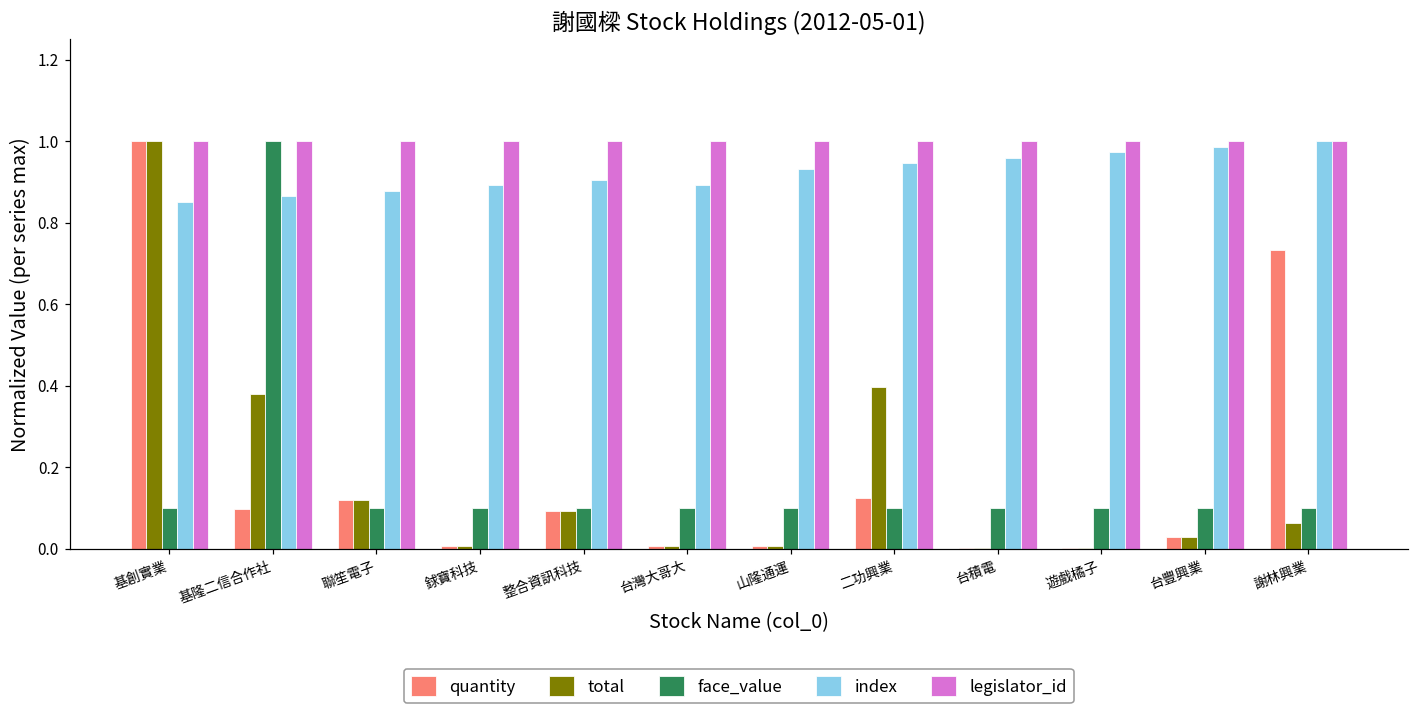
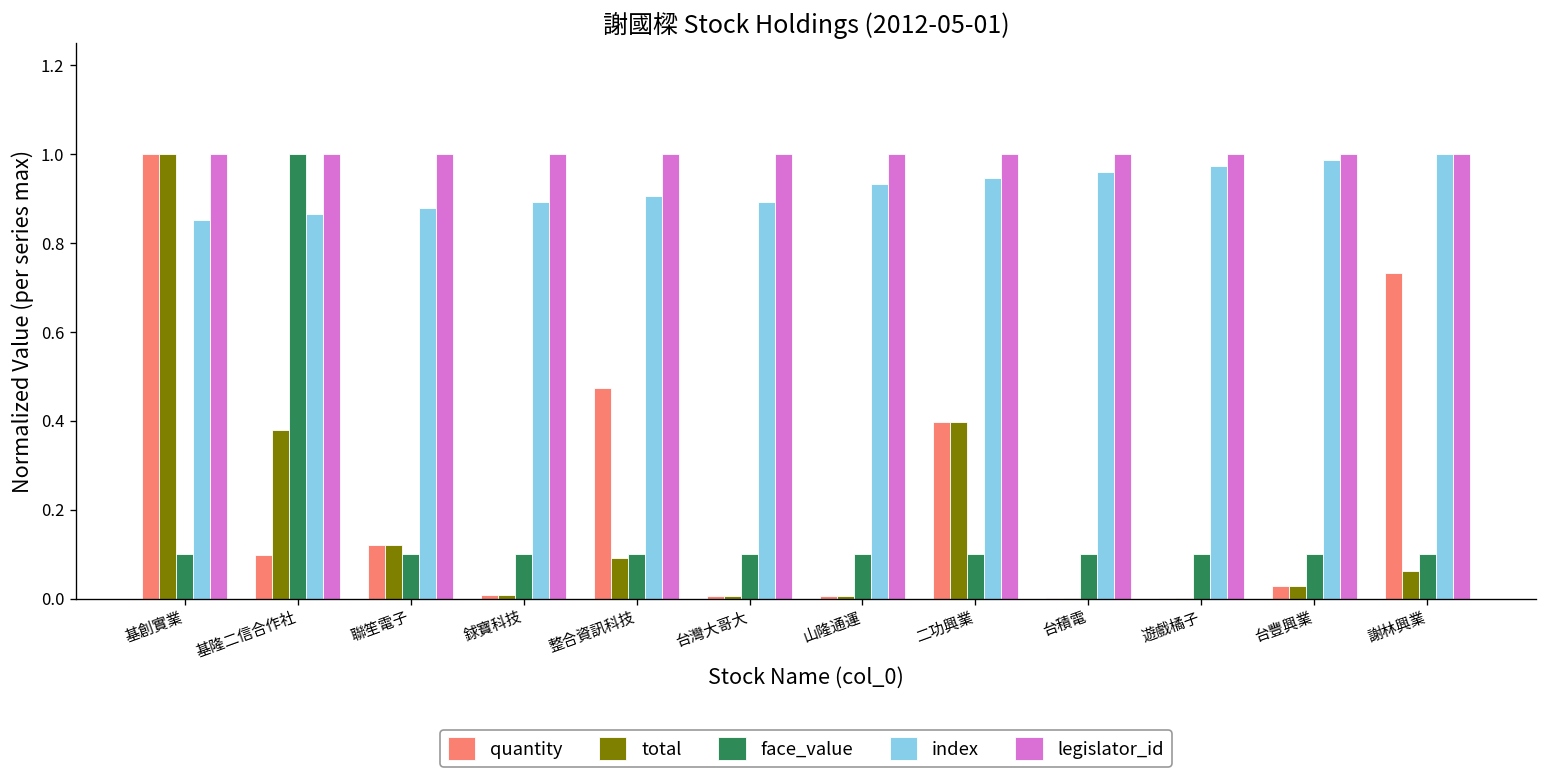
  {
    "quantity": {
      "基創實業": 1.00,
      "基隆二信合作社": 0.10,
      "聯笙電子": 0.12,
      "銶寶科技": 0.01,
-     "整合資訊科技": 0.09,
+     "整合資訊科技": 0.47,
      "山隆通運": 0.01,
-     "二功興業": 0.13,
+     "二功興業": 0.40,
      "台豐興業": 0.03,
      "謝林興業": 0.73
    },
    "total": {
      "基創實業": 1.00,
      "基隆二信合作社": 0.38,
      "聯笙電子": 0.12,
      "銶寶科技": 0.01,
      "整合資訊科技": 0.09,
      "山隆通運": 0.01,
      "二功興業": 0.40,
      "台豐興業": 0.03,
      "謝林興業": 0.06
    },
    "face_value": {
      "基創實業": 0.10,
      "基隆二信合作社": 1.00,
      "聯笙電子": 0.10,
      "銶寶科技": 0.10,
      "整合資訊科技": 0.10,
      "台灣大哥大": 0.10,
      "山隆通運": 0.10,
      "二功興業": 0.10,
      "台積電": 0.10,
      "遊戲橘子": 0.10,
      "台豐興業": 0.10,
      "謝林興業": 0.10
    },
    "index": {
      "基創實業": 0.85,
      "基隆二信合作社": 0.86,
      "聯笙電子": 0.88,
      "銶寶科技": 0.89,
      "整合資訊科技": 0.91,
      "台灣大哥大": 0.89,
      "山隆通運": 0.93,
      "二功興業": 0.95,
      "台積電": 0.96,
      "遊戲橘子": 0.97,
      "台豐興業": 0.99,
      "謝林興業": 1.00
    },
    "legislator_id": {
      "基創實業": 1.00,
      "基隆二信合作社": 1.00,
      "聯笙電子": 1.00,
      "銶寶科技": 1.00,
      "整合資訊科技": 1.00,
      "台灣大哥大": 1.00,
      "山隆通運": 1.00,
      "二功興業": 1.00,
      "台積電": 1.00,
      "遊戲橘子": 1.00,
      "台豐興業": 1.00,
      "謝林興業": 1.00
    }
  }
